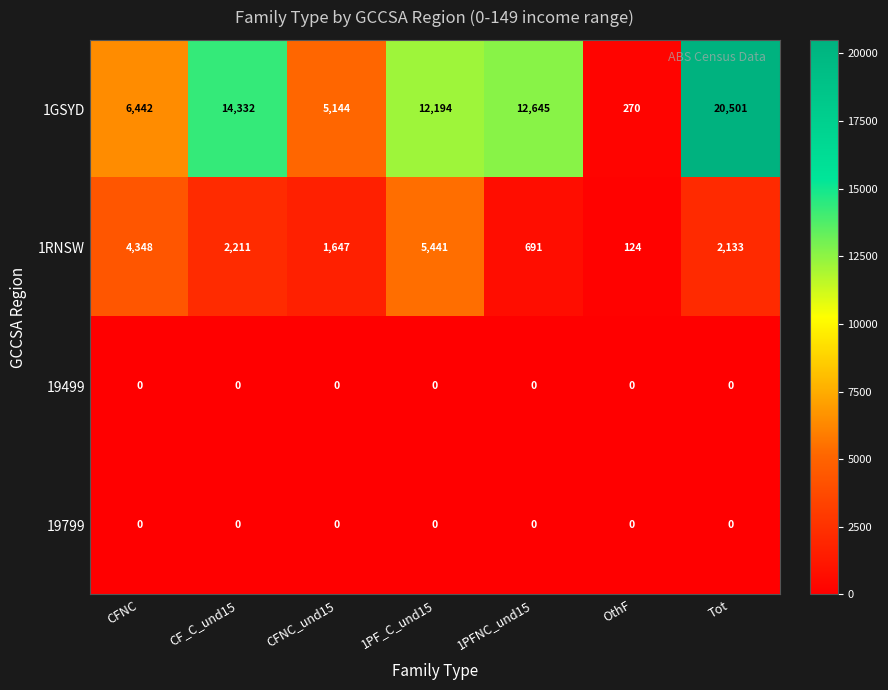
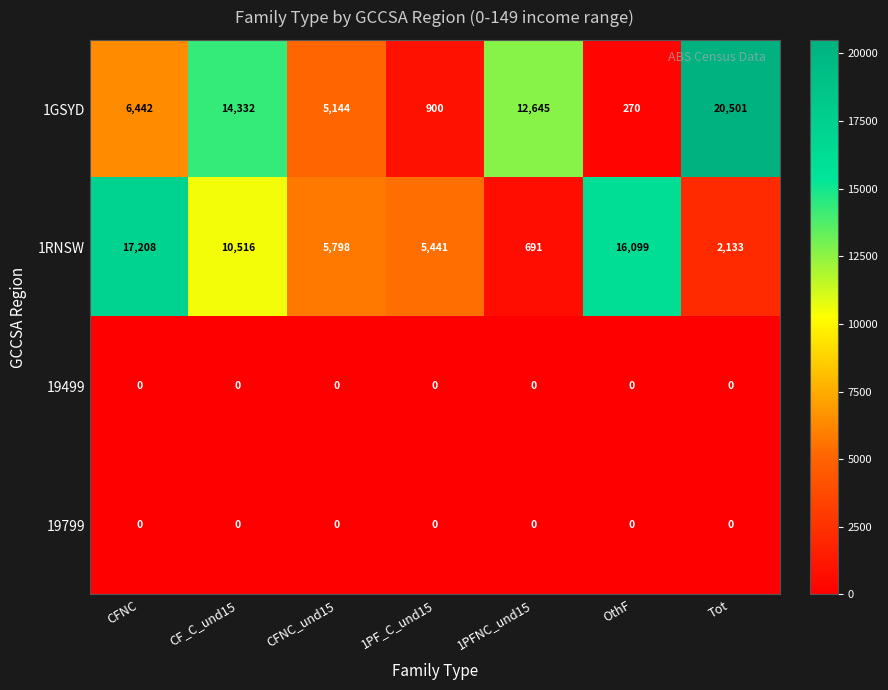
  {
    "1GSYD": {
      "CFNC": "6,442",
      "CF_C_und15": "14,332",
      "CFNC_und15": "5,144",
-     "1PF_C_und15": "12,194",
+     "1PF_C_und15": "900",
      "1PFNC_und15": "12,645",
      "OthF": "270"
    },
    "1RNSW": {
-     "CFNC": "4,348",
-     "CF_C_und15": "2,211",
-     "CFNC_und15": "1,647",
+     "CFNC": "17,208",
+     "CF_C_und15": "10,516",
+     "CFNC_und15": "5,798",
      "1PF_C_und15": "5,441",
      "1PFNC_und15": "691",
-     "OthF": "124",
+     "OthF": "16,099",
      "Tot": "2,133"
    },
    "19499": {
      "CFNC": "0",
      "CF_C_und15": "0",
      "CFNC_und15": "0",
      "1PF_C_und15": "0",
      "1PFNC_und15": "0",
      "OthF": "0",
      "Tot": "0"
    },
    "19799": {
      "CFNC": "0",
      "CF_C_und15": "0",
      "CFNC_und15": "0",
      "1PF_C_und15": "0",
      "1PFNC_und15": "0",
      "OthF": "0",
      "Tot": "0"
    }
  }
